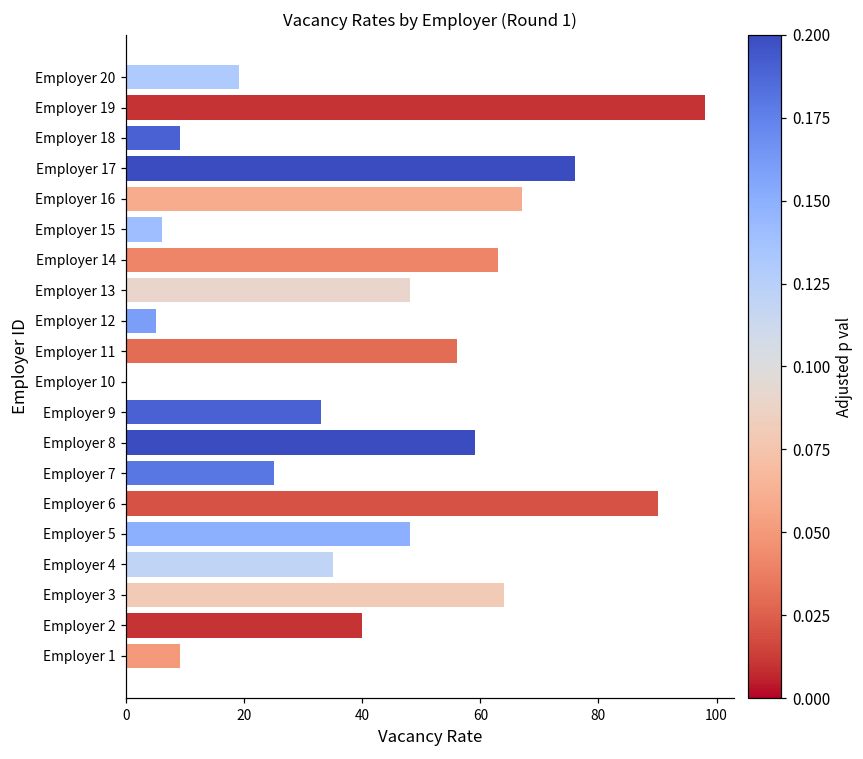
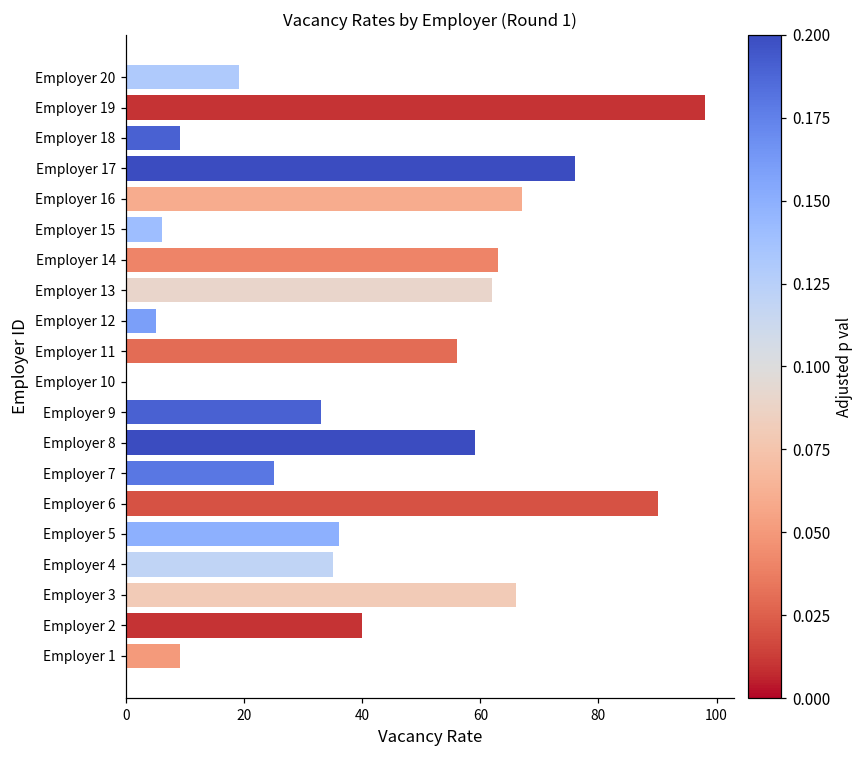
  {
    "Employer 20": 19,
    "Employer 19": 98,
    "Employer 18": 9,
    "Employer 17": 76,
    "Employer 16": 67,
    "Employer 15": 6,
    "Employer 14": 63,
-   "Employer 13": 48,
+   "Employer 13": 62,
    "Employer 12": 5,
    "Employer 11": 56,
    "Employer 10": 0,
    "Employer 9": 33,
    "Employer 8": 59,
    "Employer 7": 25,
    "Employer 6": 90,
-   "Employer 5": 48,
+   "Employer 5": 36,
    "Employer 4": 35,
-   "Employer 3": 64,
+   "Employer 3": 66,
    "Employer 2": 40,
    "Employer 1": 9
  }
